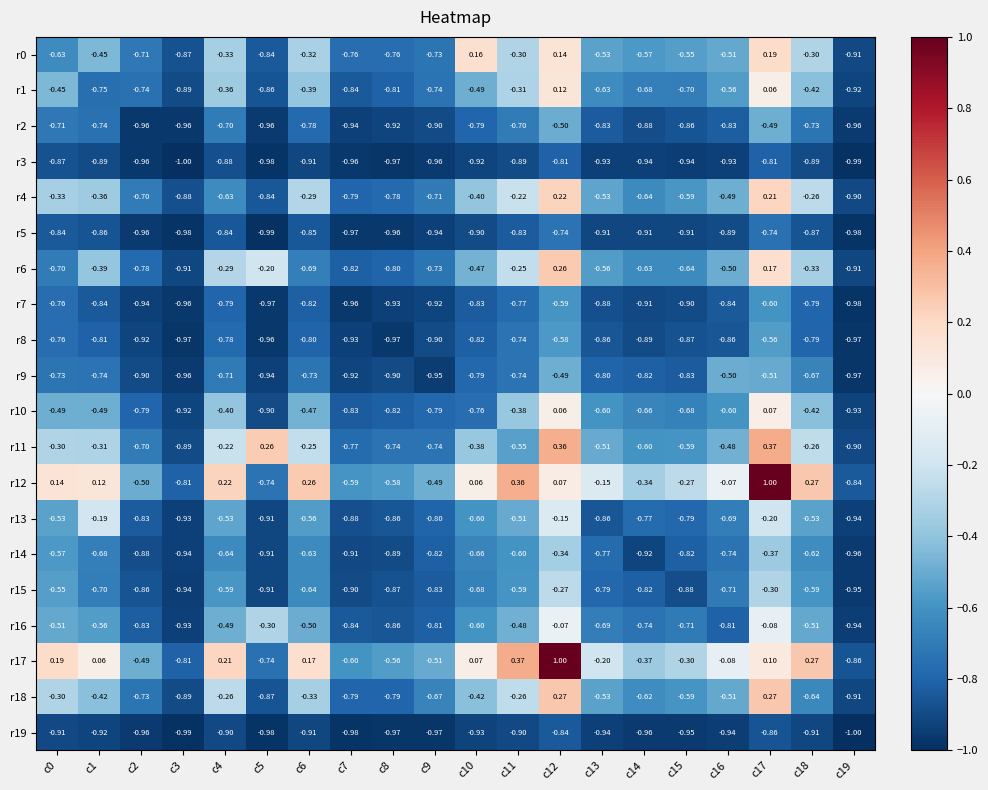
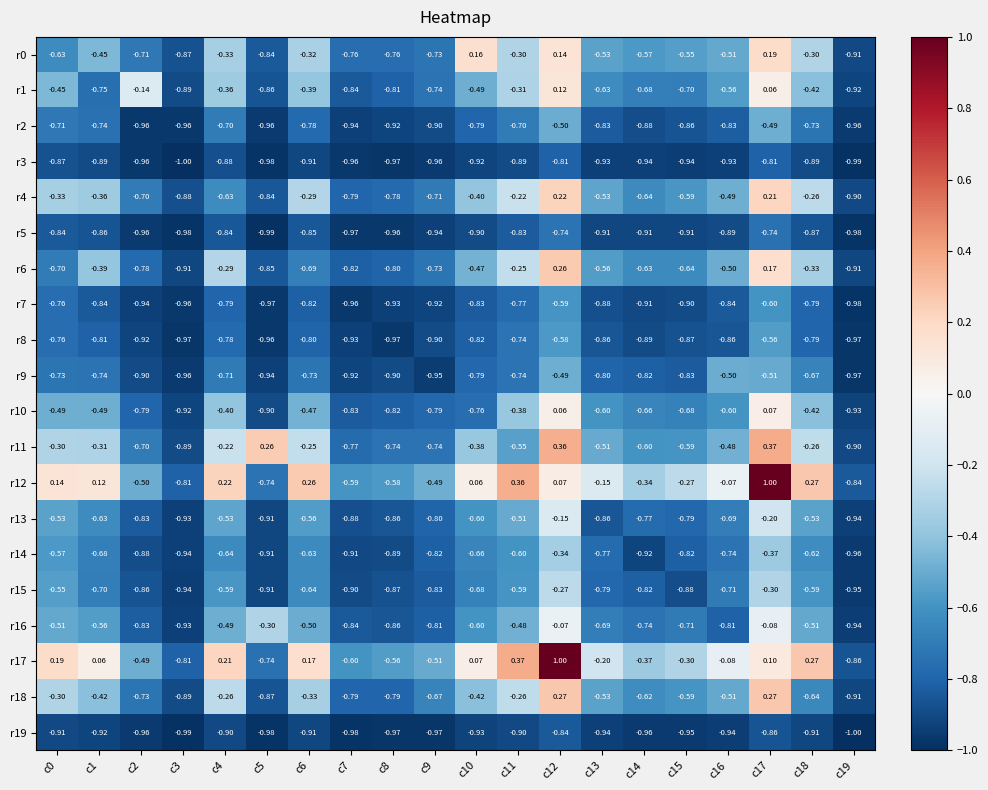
  {
    "r1": {
      "c0": -0.45,
      "c1": -0.75,
-     "c2": -0.74,
+     "c2": -0.14,
      "c3": -0.89,
      "c4": -0.36,
      "c5": -0.86,
      "c6": -0.39,
      "c7": -0.84,
      "c8": -0.81,
      "c9": -0.74,
      "c10": -0.49,
      "c11": -0.31,
      "c12": 0.12,
      "c13": -0.63,
      "c14": -0.68,
      "c15": -0.70,
      "c16": -0.56,
      "c17": 0.06,
      "c18": -0.42,
      "c19": -0.92
    },
    "r6": {
      "c0": -0.70,
      "c1": -0.39,
      "c2": -0.78,
      "c3": -0.91,
      "c4": -0.29,
-     "c5": -0.20,
+     "c5": -0.85,
      "c6": -0.69,
      "c7": -0.82,
      "c8": -0.80,
      "c9": -0.73,
      "c10": -0.47,
      "c11": -0.25,
      "c12": 0.26,
      "c13": -0.56,
      "c14": -0.63,
      "c15": -0.64,
      "c16": -0.50,
      "c17": 0.17,
      "c18": -0.33,
      "c19": -0.91
    },
    "r13": {
      "c0": -0.53,
-     "c1": -0.19,
+     "c1": -0.63,
      "c2": -0.83,
      "c3": -0.93,
      "c4": -0.53,
      "c5": -0.91,
      "c6": -0.56,
      "c7": -0.88,
      "c8": -0.86,
      "c9": -0.80,
      "c10": -0.60,
      "c11": -0.51,
      "c12": -0.15,
      "c13": -0.86,
      "c14": -0.77,
      "c15": -0.79,
      "c16": -0.69,
      "c17": -0.20,
      "c18": -0.53,
      "c19": -0.94
    }
  }
